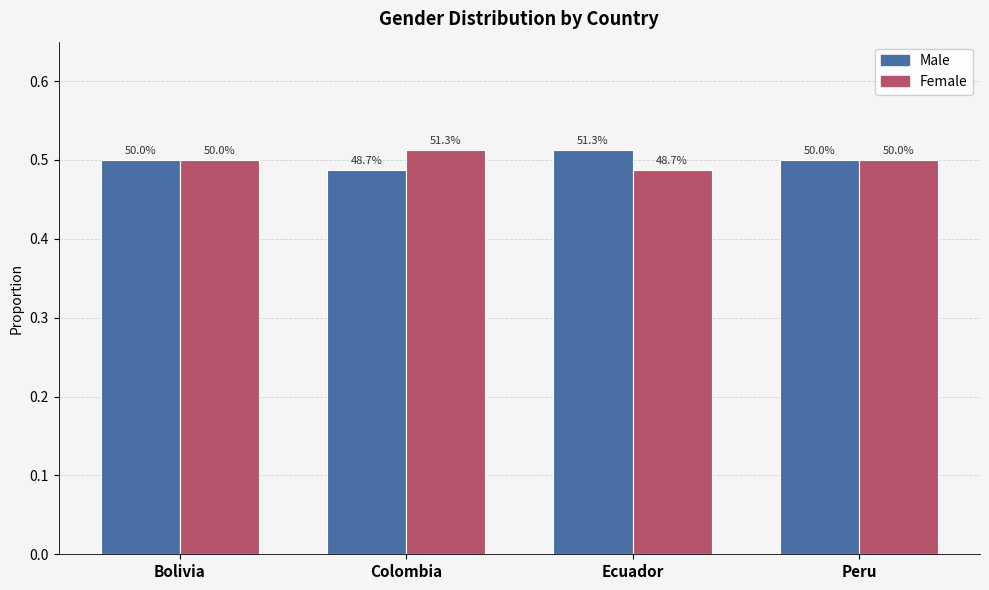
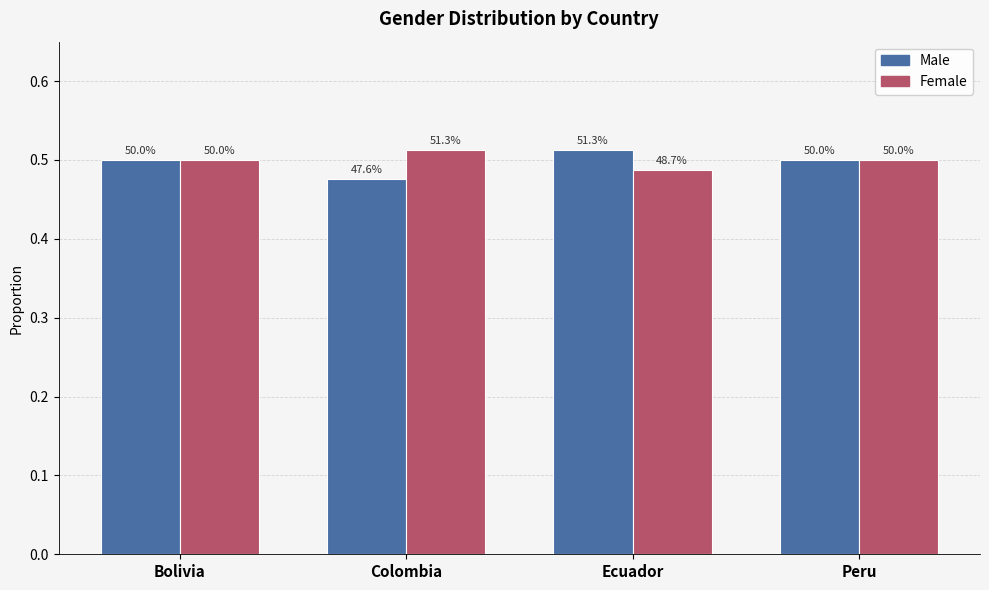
  {
    "Male": {
      "Bolivia": "50.0%",
-     "Colombia": "48.7%",
+     "Colombia": "47.6%",
      "Ecuador": "51.3%",
      "Peru": "50.0%"
    },
    "Female": {
      "Bolivia": "50.0%",
      "Colombia": "51.3%",
      "Ecuador": "48.7%",
      "Peru": "50.0%"
    }
  }
